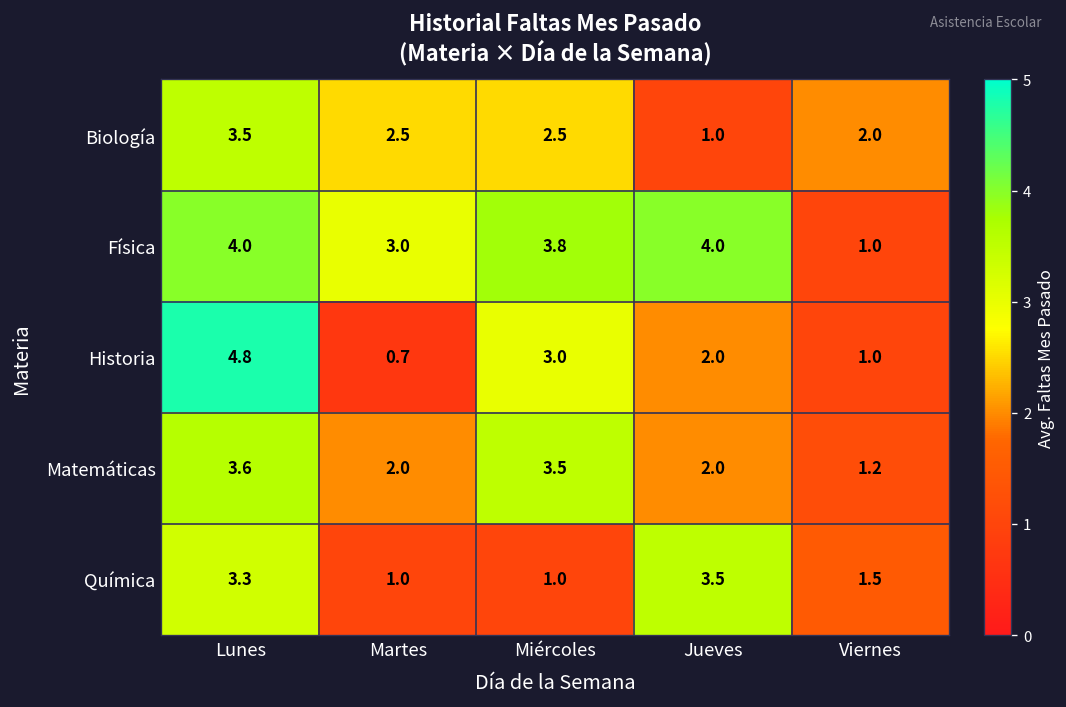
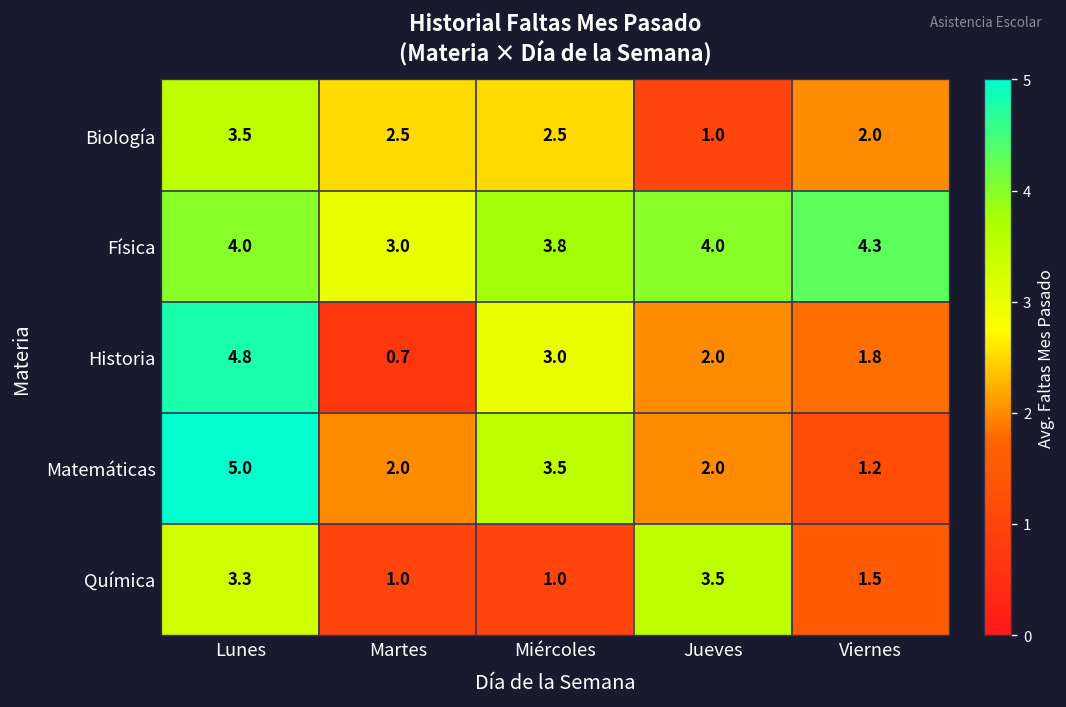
  {
    "Biología": {
      "Lunes": 3.5,
      "Martes": 2.5,
      "Miércoles": 2.5,
      "Jueves": 1.0,
      "Viernes": 2.0
    },
    "Física": {
      "Lunes": 4.0,
      "Martes": 3.0,
      "Miércoles": 3.8,
      "Jueves": 4.0,
-     "Viernes": 1.0
+     "Viernes": 4.3
    },
    "Historia": {
      "Lunes": 4.8,
      "Martes": 0.7,
      "Miércoles": 3.0,
      "Jueves": 2.0,
-     "Viernes": 1.0
+     "Viernes": 1.8
    },
    "Matemáticas": {
-     "Lunes": 3.6,
+     "Lunes": 5.0,
      "Martes": 2.0,
      "Miércoles": 3.5,
      "Jueves": 2.0,
      "Viernes": 1.2
    },
    "Química": {
      "Lunes": 3.3,
      "Martes": 1.0,
      "Miércoles": 1.0,
      "Jueves": 3.5,
      "Viernes": 1.5
    }
  }
